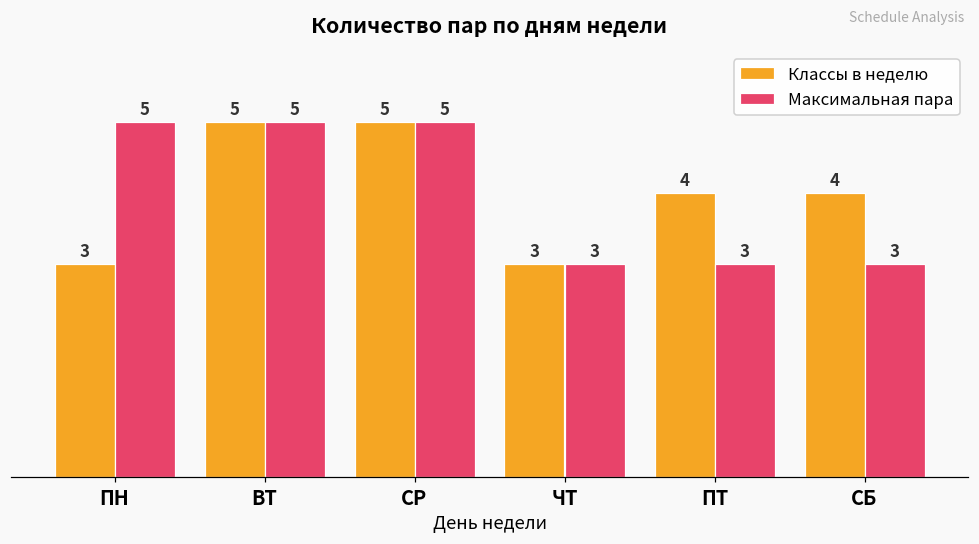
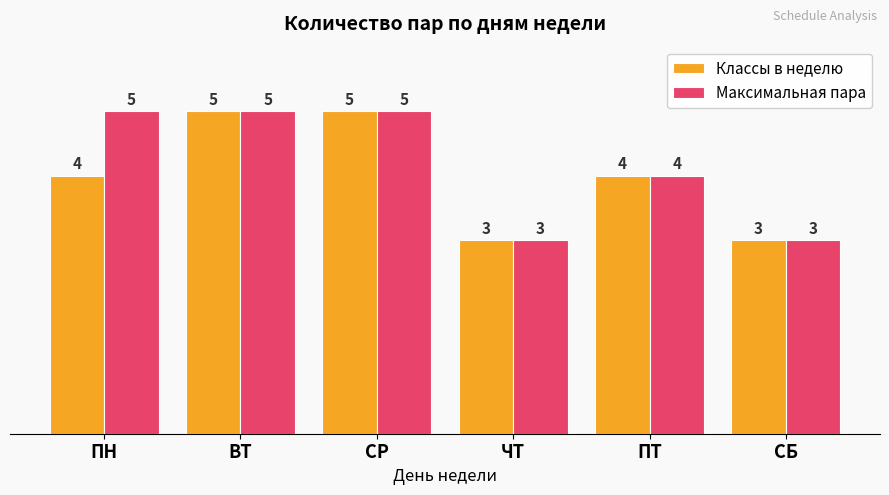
  {
    "Классы в неделю": {
-     "ПН": 3,
+     "ПН": 4,
      "ВТ": 5,
      "СР": 5,
      "ЧТ": 3,
      "ПТ": 4,
-     "СБ": 4
+     "СБ": 3
    },
    "Максимальная пара": {
      "ПН": 5,
      "ВТ": 5,
      "СР": 5,
      "ЧТ": 3,
-     "ПТ": 3,
+     "ПТ": 4,
      "СБ": 3
    }
  }
